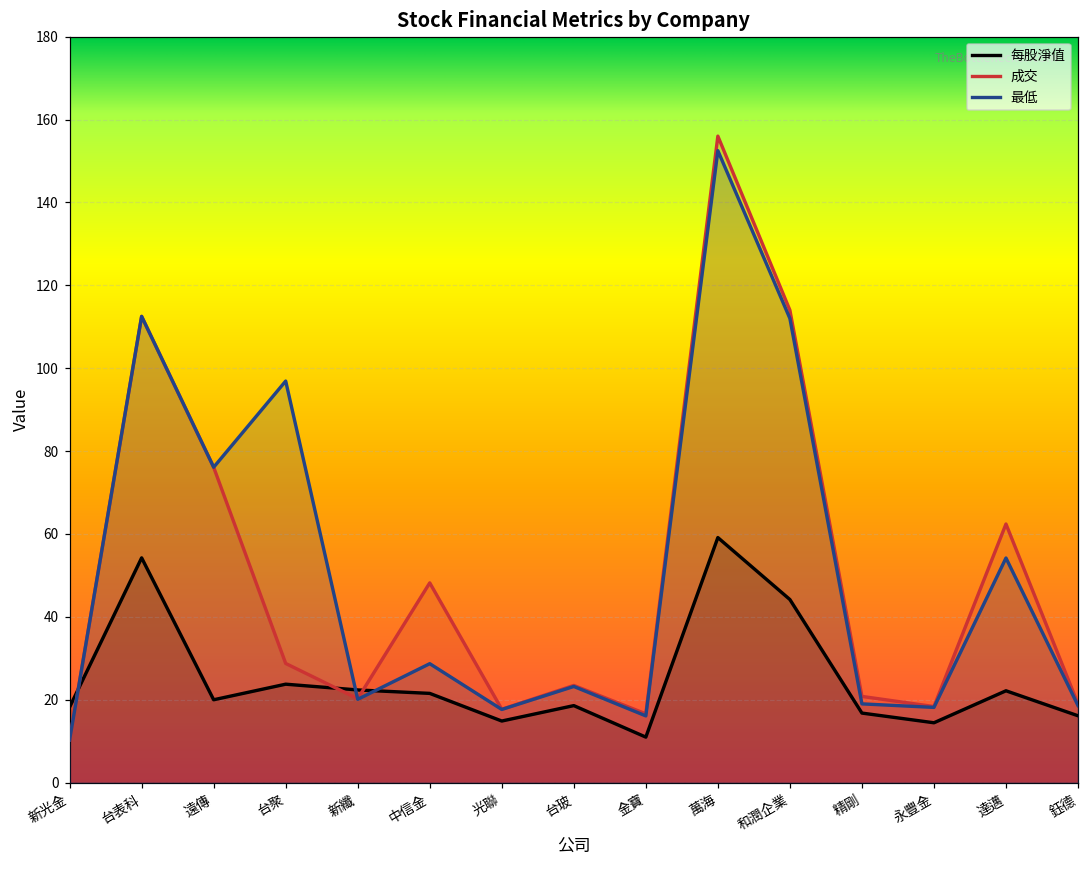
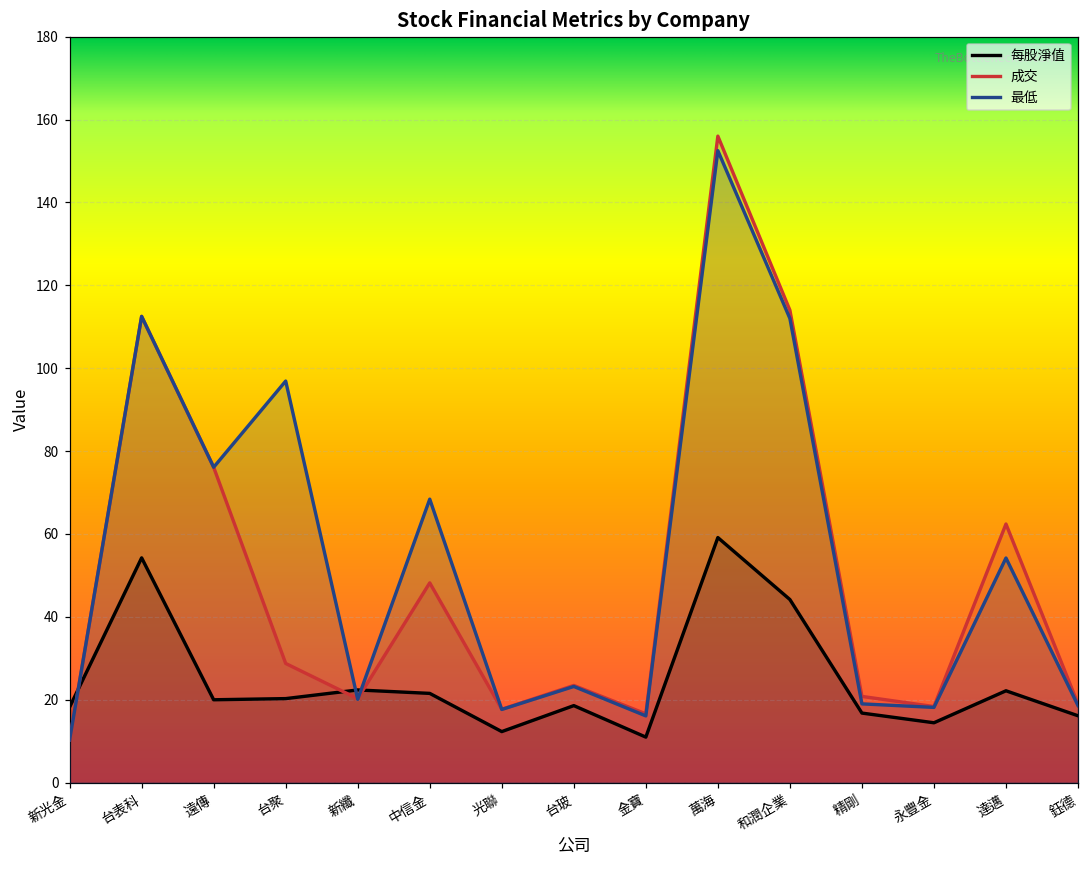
  {
    "每股淨值": {
      "新光金": 18,
      "台表科": 54,
      "遠傳": 20,
-     "台聚": 24,
+     "台聚": 20,
      "新纖": 22,
      "中信金": 22,
-     "光聯": 15,
+     "光聯": 12,
      "台玻": 19,
      "金寶": 11,
      "萬海": 59,
      "和潤企業": 44,
      "精剛": 17,
      "永豐金": 14,
      "達邁": 22,
      "鈺德": 16
    },
    "成交": {
      "台聚": 29,
      "中信金": 48,
      "萬海": 156,
      "和潤企業": 114,
      "精剛": 21,
      "達邁": 62
    },
    "最低": {
      "台聚": 97,
-     "中信金": 29,
+     "中信金": 68,
      "萬海": 153,
      "和潤企業": 112,
      "精剛": 19,
      "達邁": 54
    }
  }
